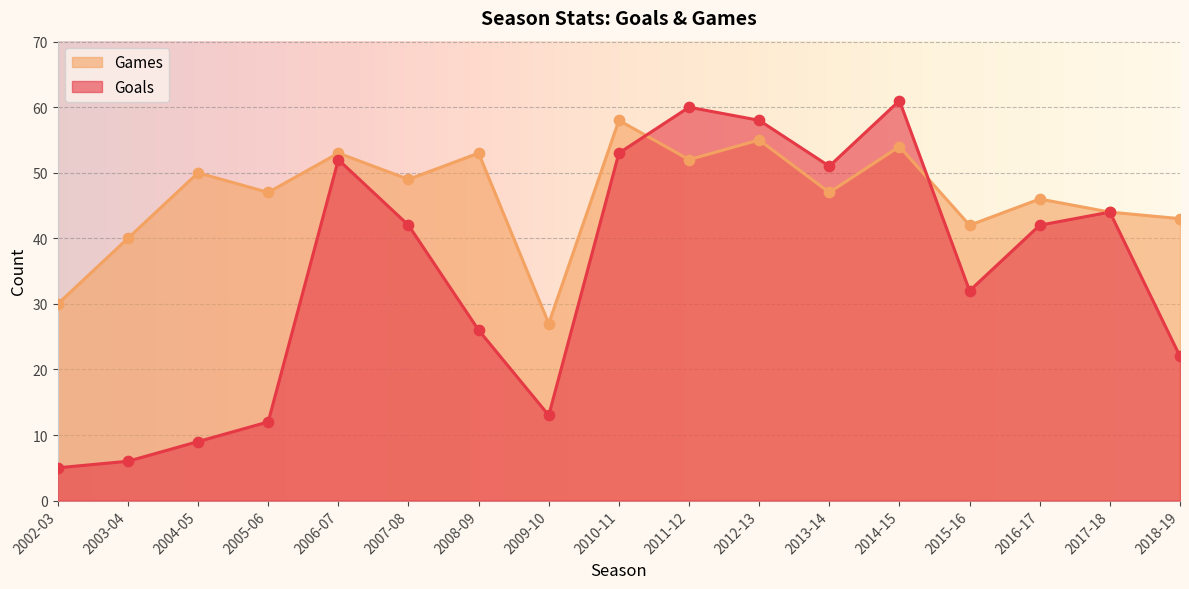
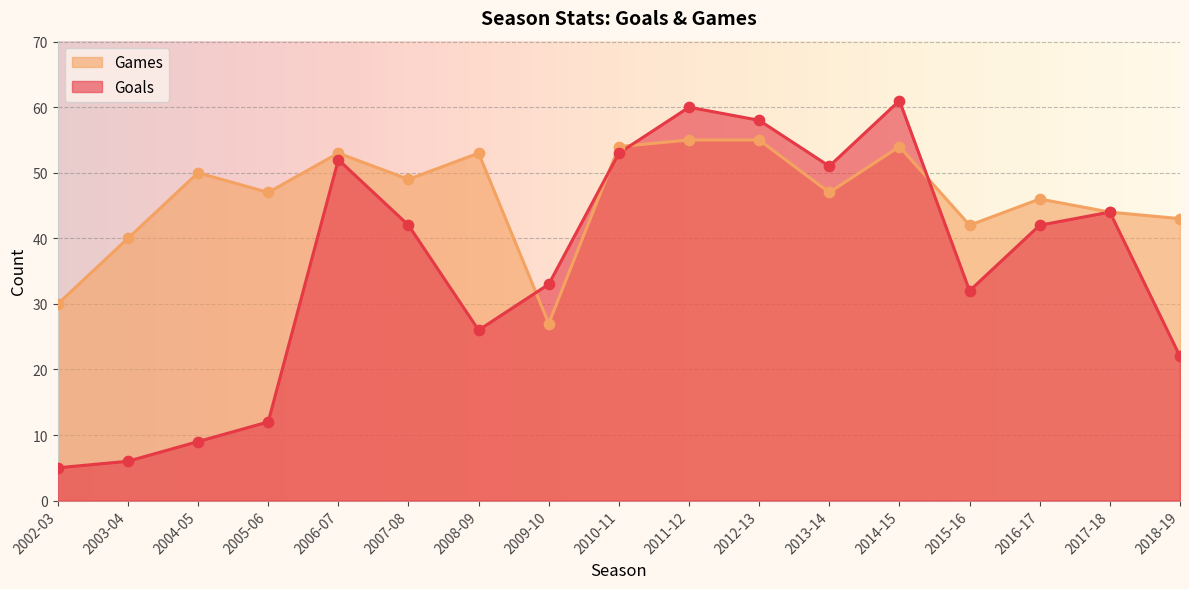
  {
    "Games": {
      "2002-03": 30,
      "2003-04": 40,
      "2004-05": 50,
      "2005-06": 47,
      "2006-07": 53,
      "2007-08": 49,
      "2008-09": 53,
      "2009-10": 27,
-     "2010-11": 58,
-     "2011-12": 52,
+     "2010-11": 54,
+     "2011-12": 55,
      "2012-13": 55,
      "2013-14": 47,
      "2014-15": 54,
      "2015-16": 42,
      "2016-17": 46,
      "2018-19": 43
    },
    "Goals": {
      "2002-03": 5,
      "2003-04": 6,
      "2004-05": 9,
      "2005-06": 12,
      "2006-07": 52,
      "2007-08": 42,
      "2008-09": 26,
-     "2009-10": 13,
+     "2009-10": 33,
      "2010-11": 53,
      "2011-12": 60,
      "2012-13": 58,
      "2013-14": 51,
      "2014-15": 61,
      "2015-16": 32,
      "2016-17": 42,
      "2018-19": 22
    }
  }
